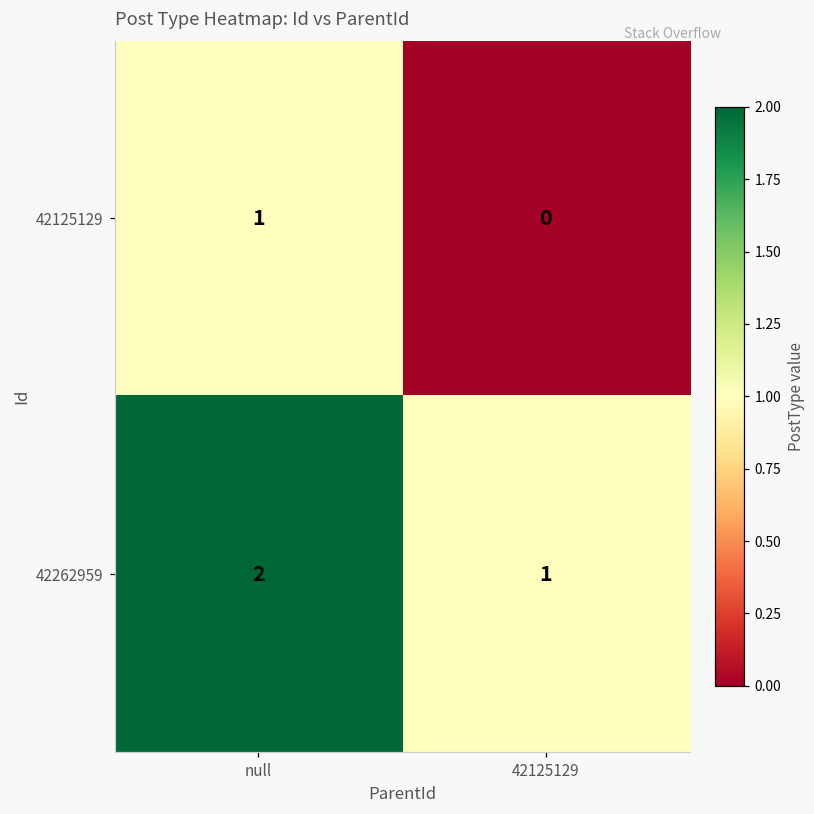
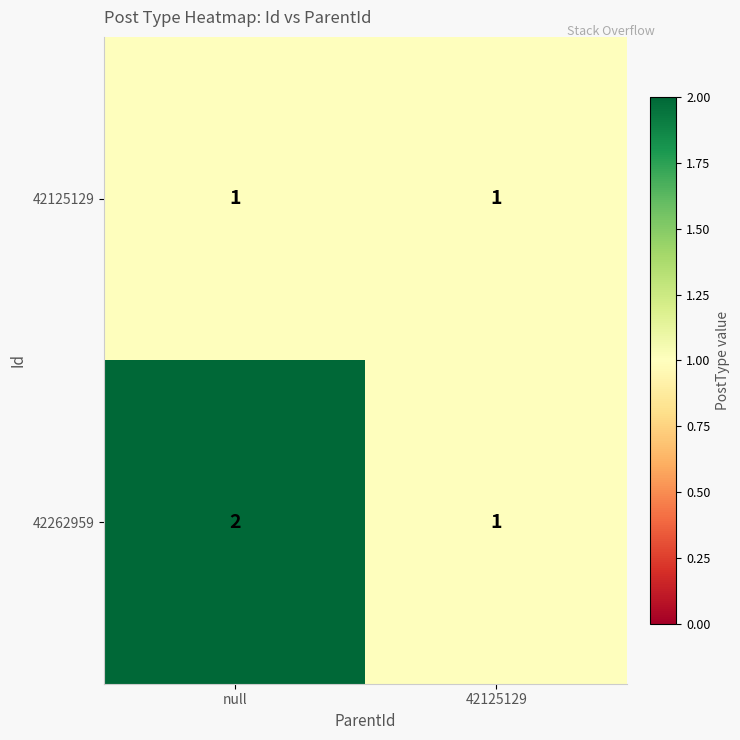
  {
    "42125129": {
      "null": 1,
-     "42125129": 0
+     "42125129": 1
    },
    "42262959": {
      "null": 2,
      "42125129": 1
    }
  }
